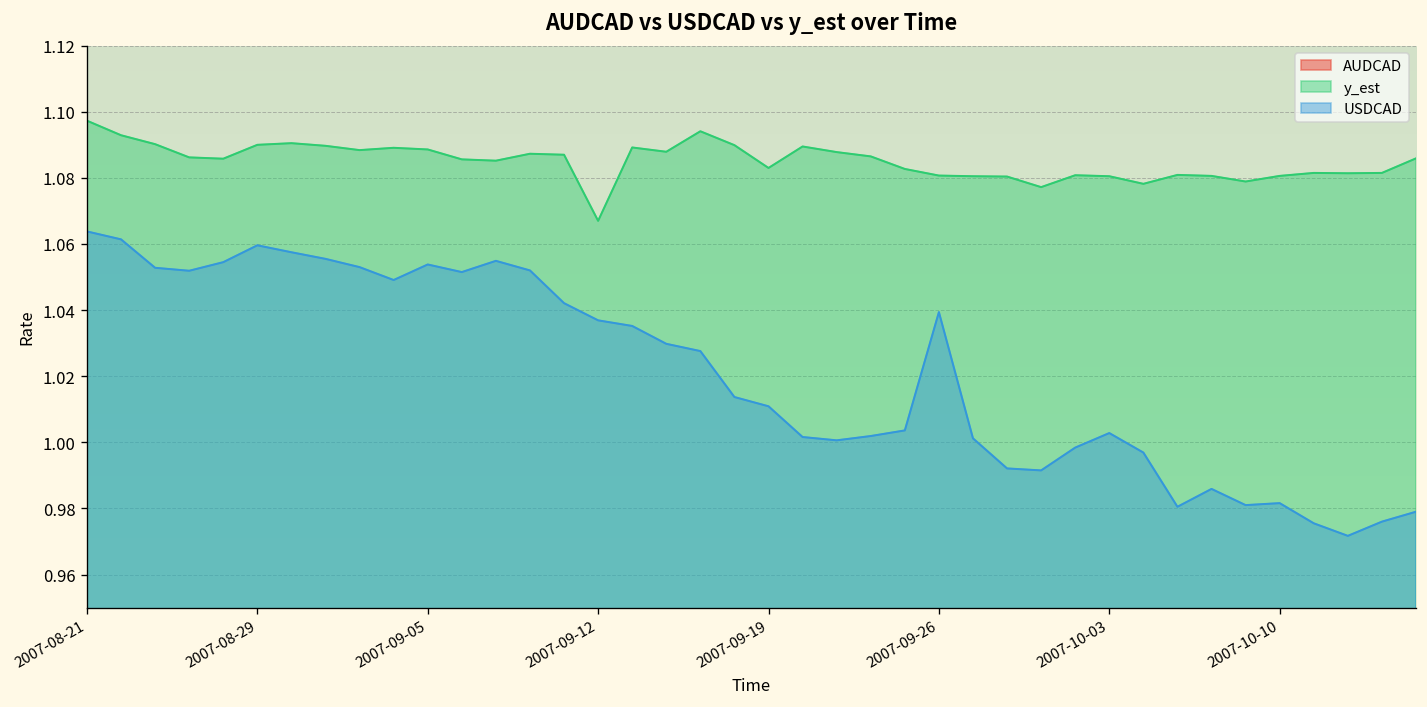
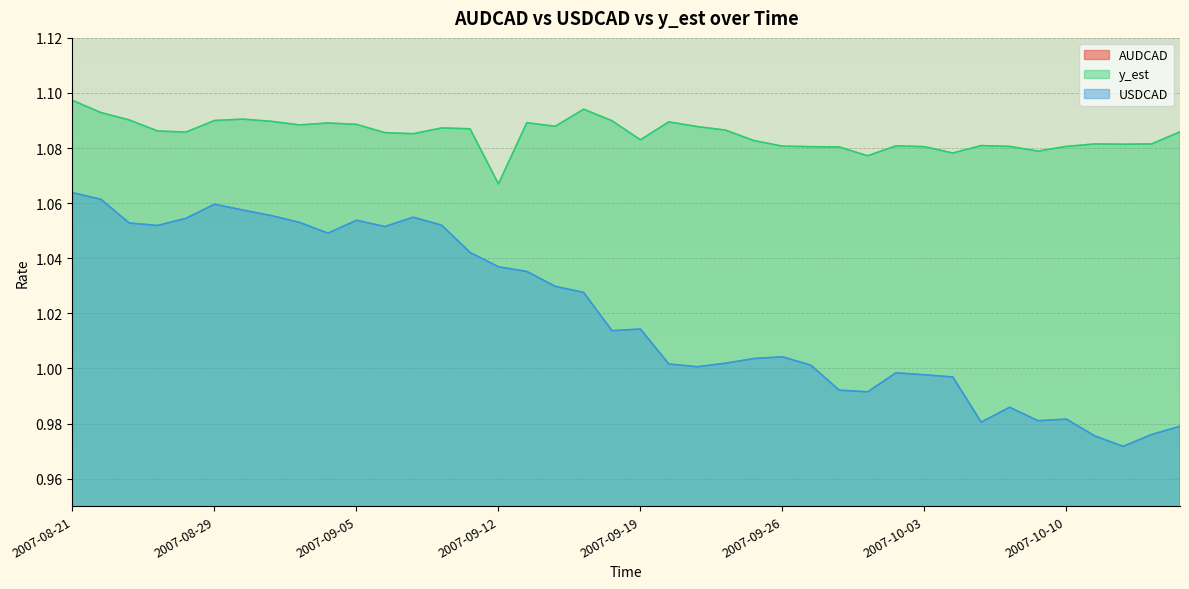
  {
    "y_est": {
      "2007-08-21": 1.097,
      "2007-08-29": 1.090,
      "2007-09-05": 1.089,
      "2007-09-12": 1.067,
      "2007-09-19": 1.083,
      "2007-09-26": 1.081,
      "2007-10-03": 1.081,
      "2007-10-10": 1.081
    },
    "USDCAD": {
      "2007-08-21": 1.064,
      "2007-08-29": 1.060,
      "2007-09-05": 1.054,
      "2007-09-12": 1.037,
-     "2007-09-19": 1.011,
-     "2007-09-26": 1.039,
-     "2007-10-03": 1.003,
+     "2007-09-19": 1.014,
+     "2007-09-26": 1.004,
+     "2007-10-03": 0.998,
      "2007-10-10": 0.982
    }
  }
